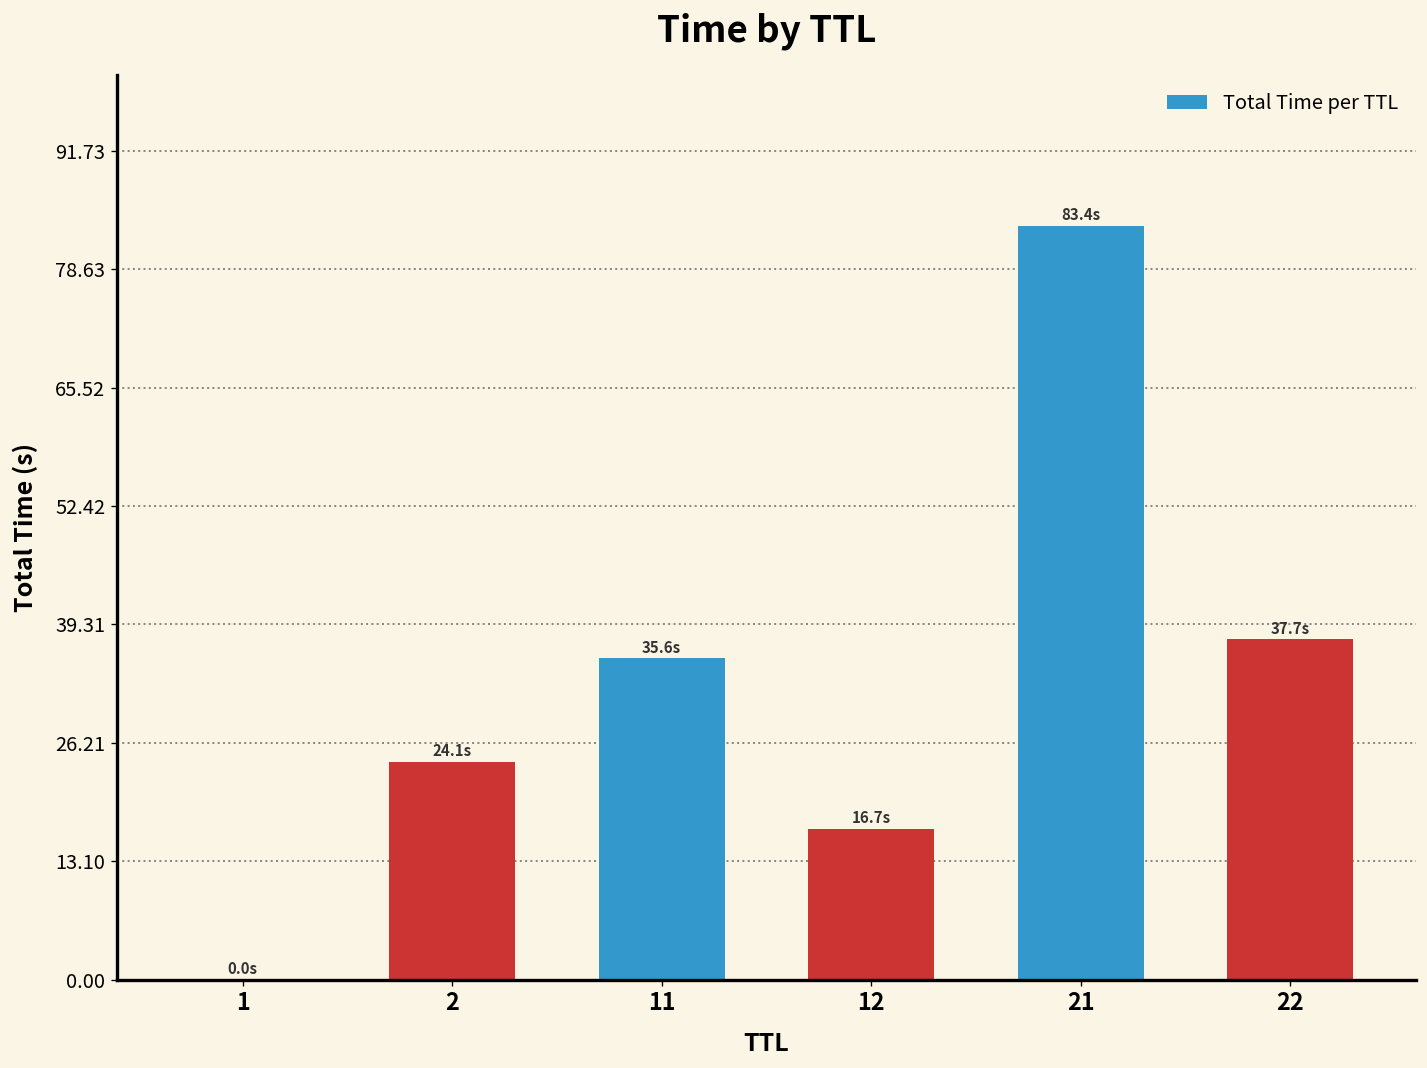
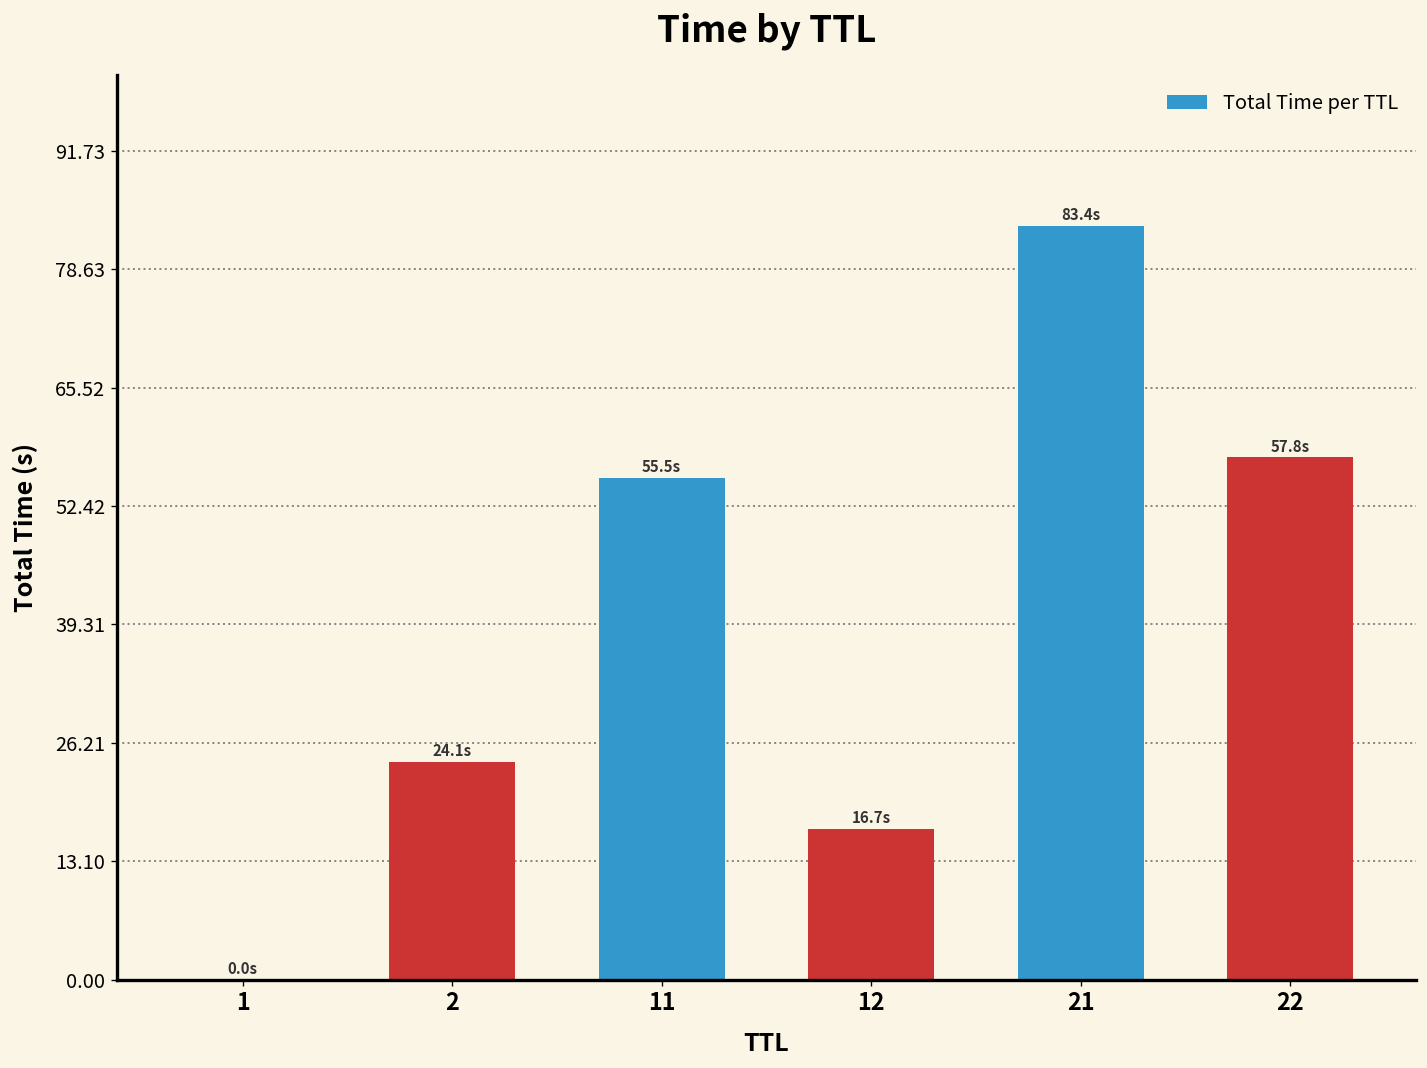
  {
    "1": "0.0s",
    "2": "24.1s",
-   "11": "35.6s",
+   "11": "55.5s",
    "12": "16.7s",
    "21": "83.4s",
-   "22": "37.7s"
+   "22": "57.8s"
  }
